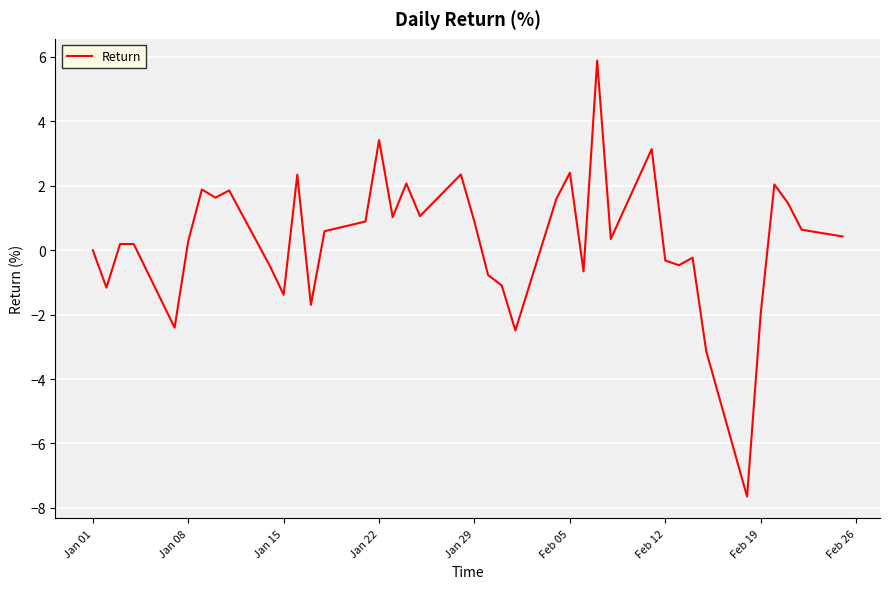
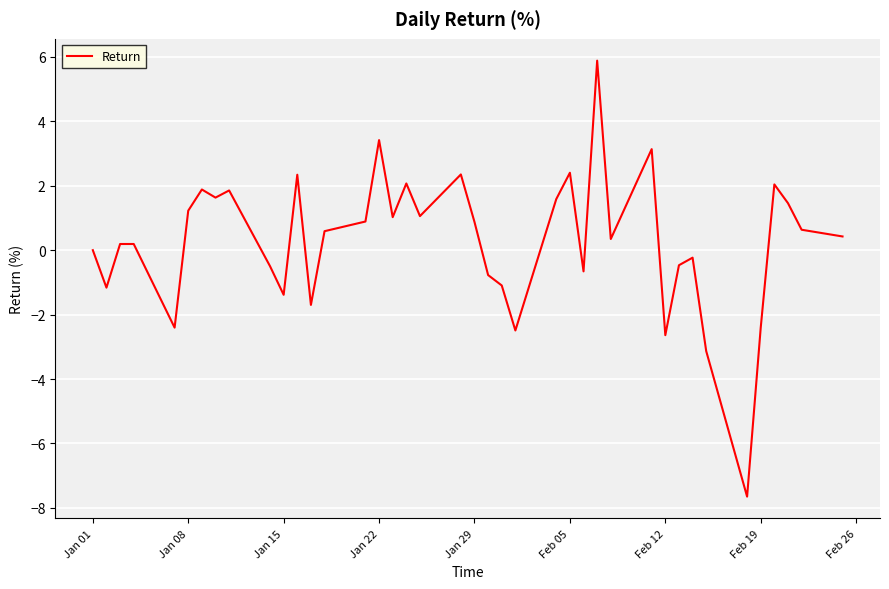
  {
    "Jan 01": 0.0,
-   "Jan 08": 0.3,
+   "Jan 08": 1.2,
    "Jan 15": -1.4,
    "Jan 22": 3.4,
    "Jan 29": 0.9,
    "Feb 05": 2.4,
-   "Feb 12": -0.3,
-   "Feb 19": -2.0
+   "Feb 12": -2.6,
+   "Feb 19": -2.4
  }
